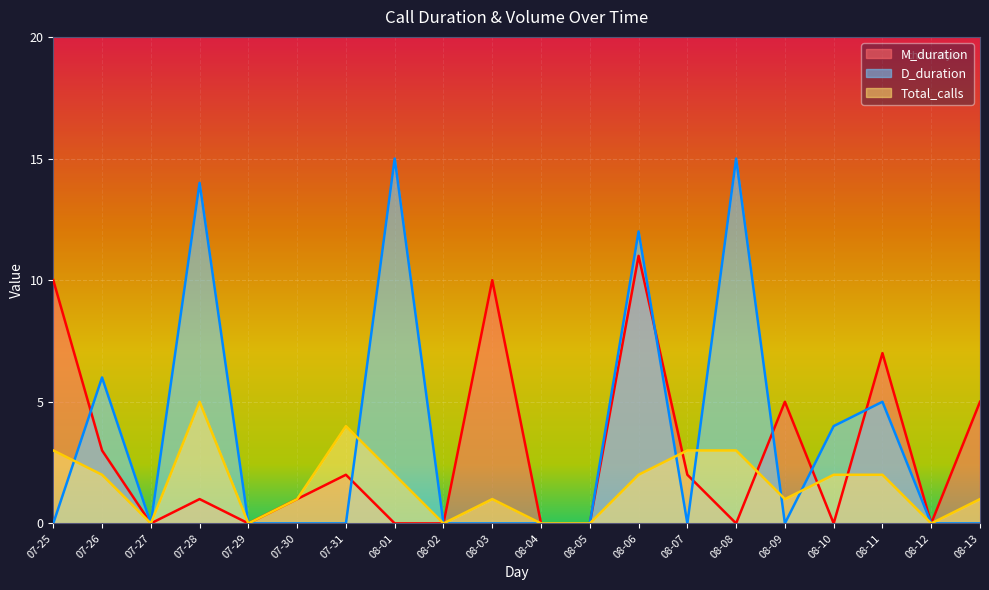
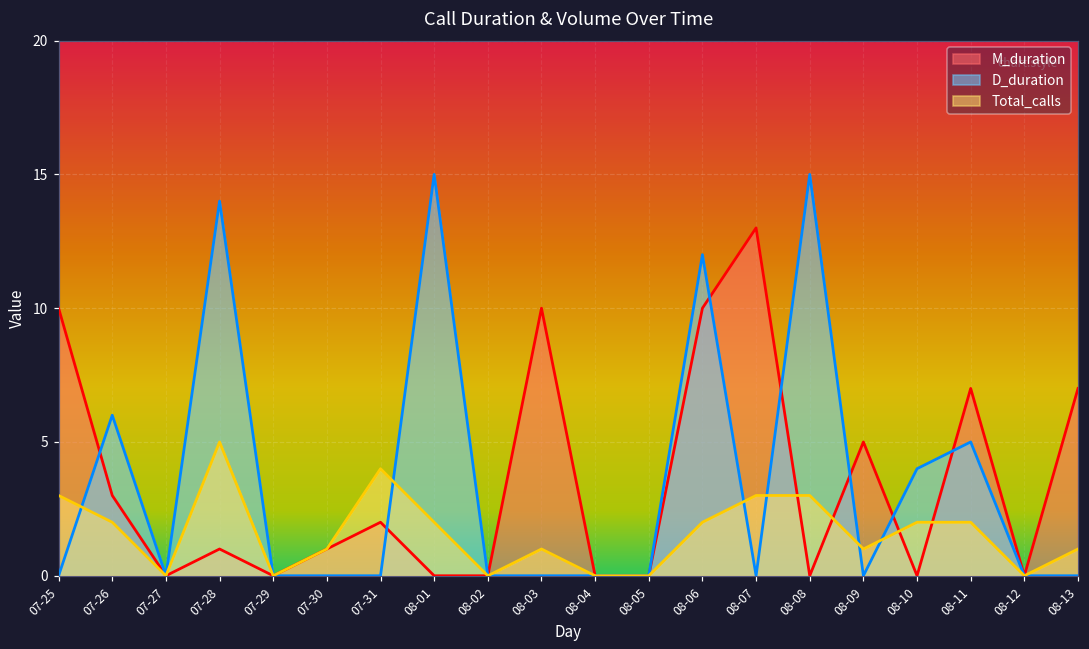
  {
    "M_duration": {
      "07-25": 10,
      "07-26": 3,
      "07-28": 1,
      "07-31": 2,
      "08-01": 0,
      "08-03": 10,
-     "08-06": 11,
-     "08-07": 2,
+     "08-06": 10,
+     "08-07": 13,
      "08-08": 0,
      "08-09": 5,
      "08-10": 0,
      "08-11": 7,
-     "08-13": 5
+     "08-13": 7
    },
    "D_duration": {
      "07-25": 0,
      "07-26": 6,
      "07-28": 14,
      "07-30": 0,
      "07-31": 0,
      "08-01": 15,
      "08-03": 0,
      "08-06": 12,
      "08-07": 0,
      "08-08": 15,
      "08-09": 0,
      "08-10": 4,
      "08-11": 5,
      "08-13": 0
    },
    "Total_calls": {
      "07-25": 3,
      "07-26": 2,
      "07-28": 5,
      "07-31": 4,
      "08-01": 2,
      "08-03": 1,
      "08-06": 2,
      "08-07": 3,
      "08-08": 3,
      "08-09": 1,
      "08-10": 2,
      "08-11": 2,
      "08-13": 1
    }
  }
